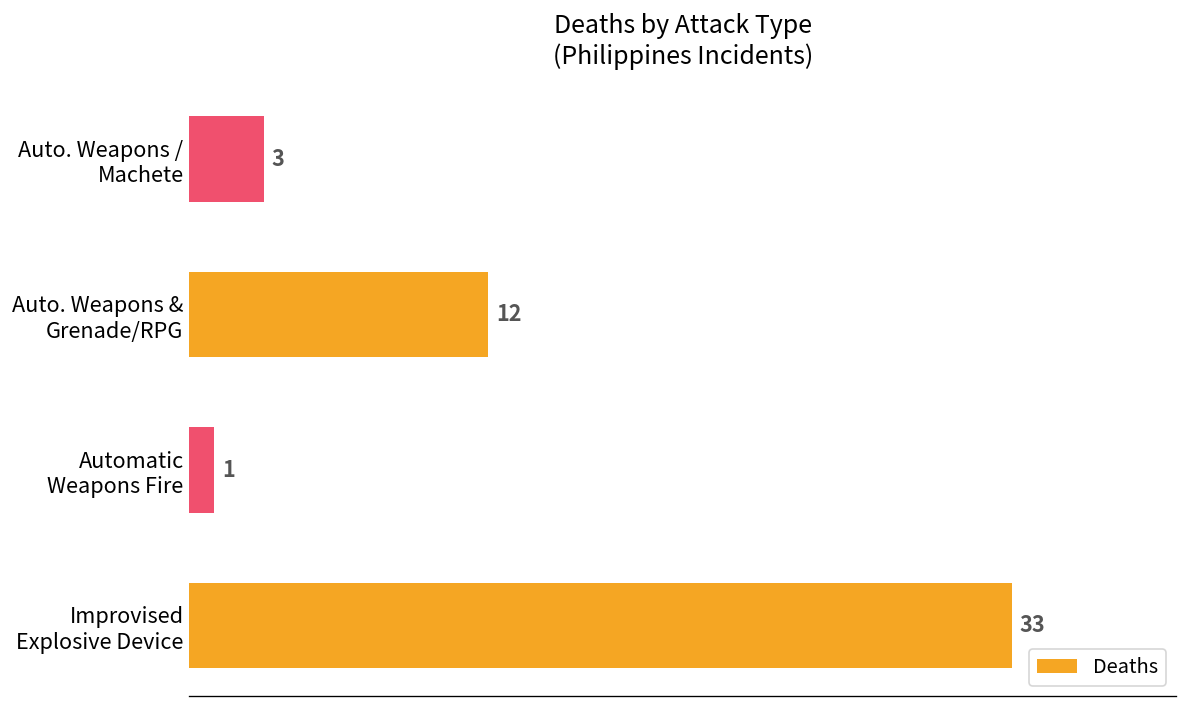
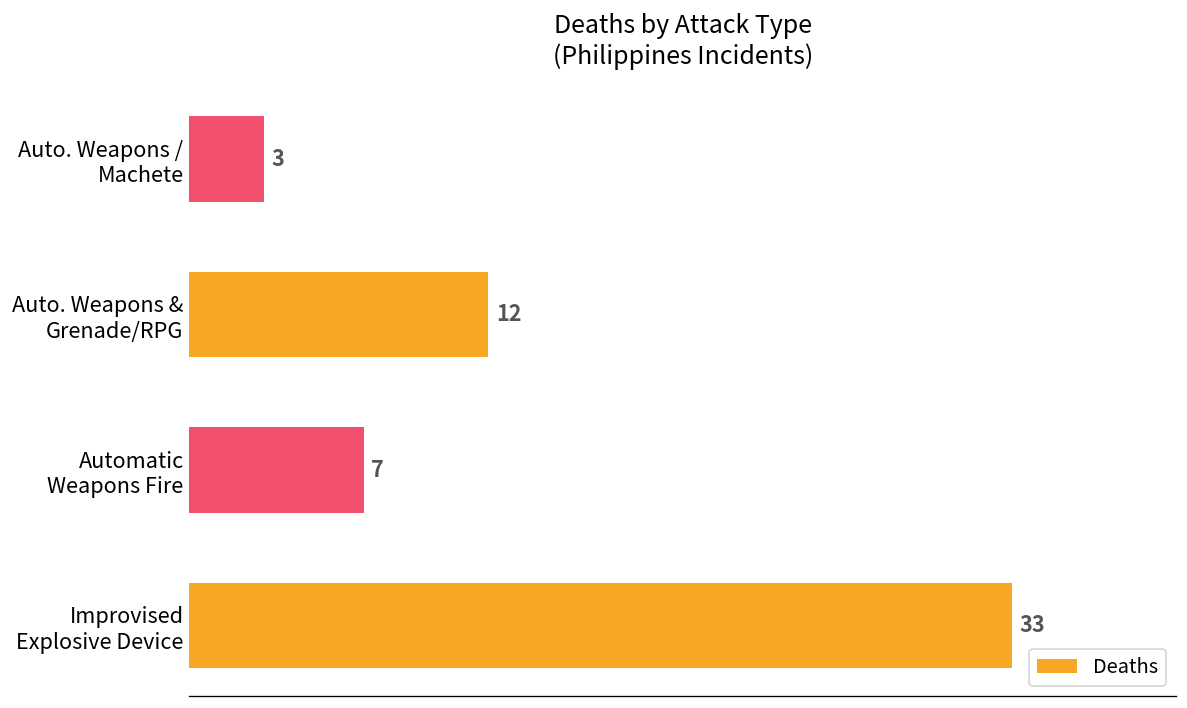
  {
    "Auto. Weapons / Machete": 3,
    "Auto. Weapons & Grenade/RPG": 12,
-   "Automatic Weapons Fire": 1,
+   "Automatic Weapons Fire": 7,
    "Improvised Explosive Device": 33
  }
